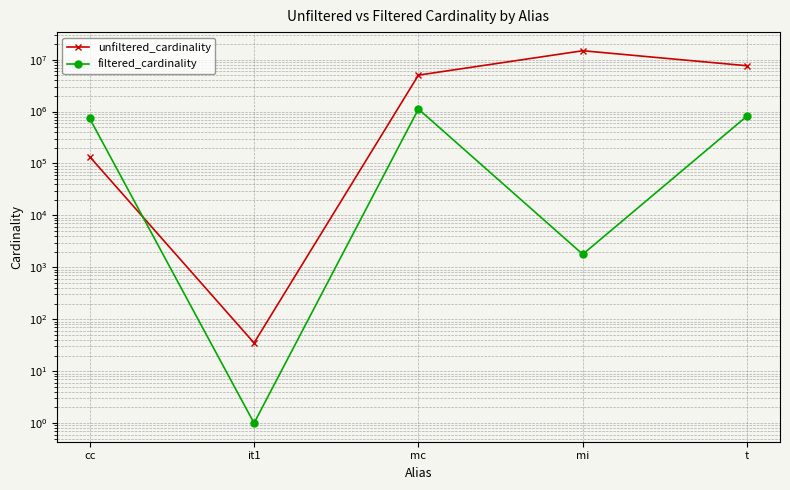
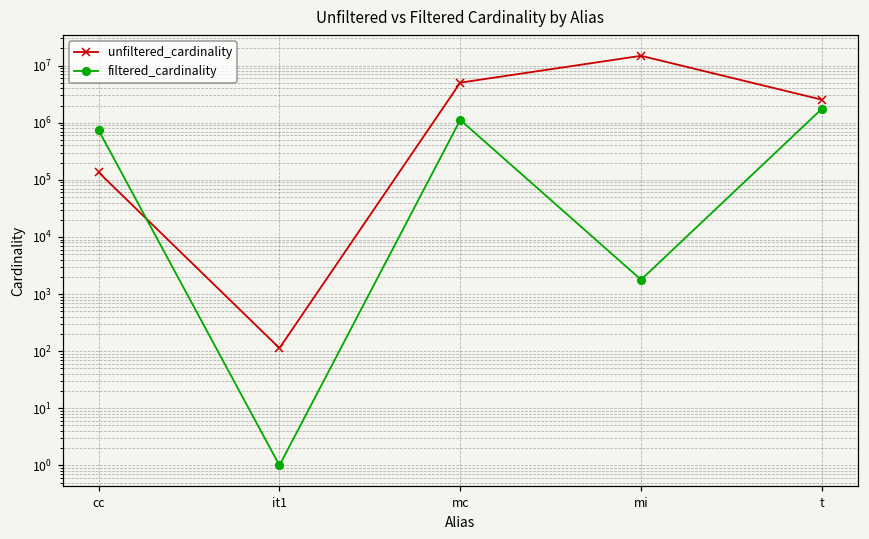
  {
    "unfiltered_cardinality": {
      "cc": 140000,
-     "it1": 40,
+     "it1": 110,
      "mc": 5000000,
      "mi": 15000000,
-     "t": 8000000
+     "t": 3000000
    },
    "filtered_cardinality": {
      "cc": 700000,
      "it1": 1,
      "mc": 1100000,
      "mi": 1800,
-     "t": 800000
+     "t": 1700000
    }
  }
